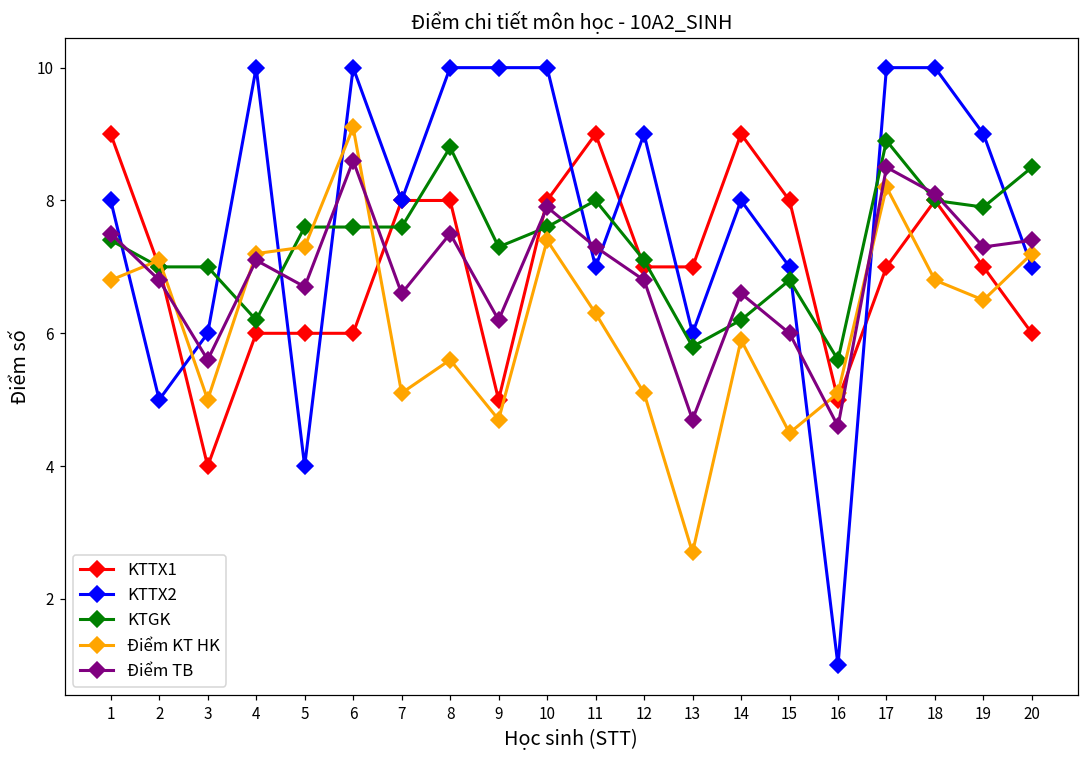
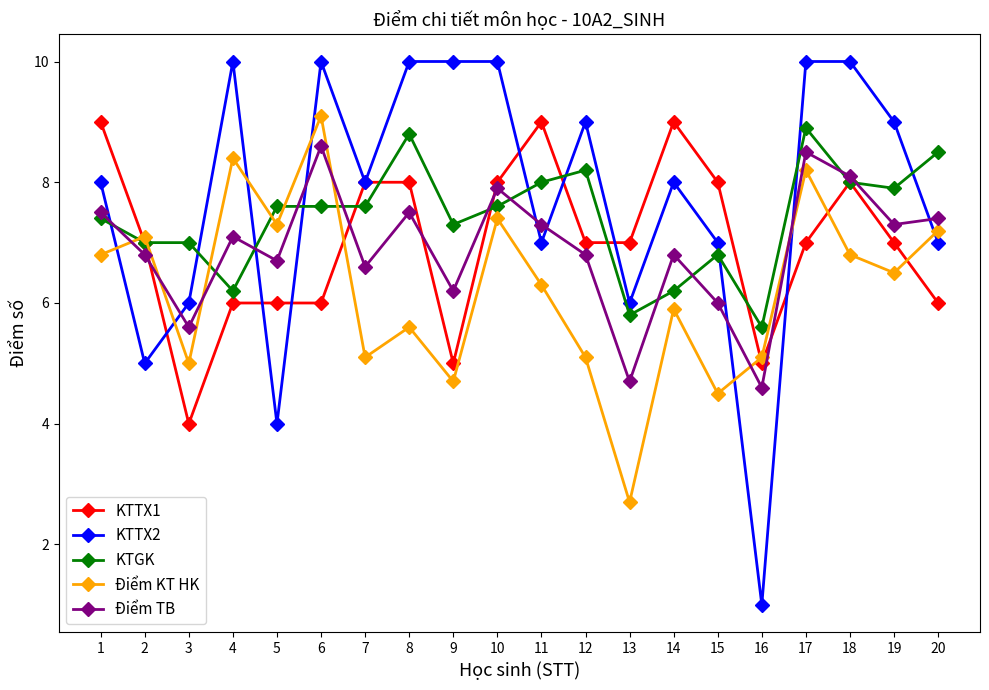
  {
    "KTTX1": {
      "1": 9.0,
      "3": 4.0,
      "4": 6.0,
      "5": 6.0,
      "6": 6.0,
      "8": 8.0,
      "9": 5.0,
      "10": 8.0,
      "11": 9.0,
      "12": 7.0,
      "13": 7.0,
      "14": 9.0,
      "15": 8.0,
      "16": 5.0,
      "17": 7.0,
      "19": 7.0,
      "20": 6.0
    },
    "KTTX2": {
      "1": 8.0,
      "2": 5.0,
      "3": 6.0,
      "4": 10.0,
      "5": 4.0,
      "6": 10.0,
      "8": 10.0,
      "9": 10.0,
      "10": 10.0,
      "11": 7.0,
      "12": 9.0,
      "13": 6.0,
      "14": 8.0,
      "15": 7.0,
      "16": 1.0,
      "17": 10.0,
      "18": 10.0,
      "19": 9.0,
      "20": 7.0
    },
    "KTGK": {
      "1": 7.4,
      "3": 7.0,
      "4": 6.2,
      "5": 7.6,
      "6": 7.6,
      "7": 7.6,
      "8": 8.8,
      "9": 7.3,
      "10": 7.6,
      "11": 8.0,
-     "12": 7.1,
+     "12": 8.2,
      "13": 5.8,
      "14": 6.2,
      "15": 6.8,
      "16": 5.6,
      "17": 8.9,
      "19": 7.9,
      "20": 8.5
    },
    "Điểm KT HK": {
      "1": 6.8,
      "2": 7.1,
      "3": 5.0,
-     "4": 7.2,
+     "4": 8.4,
      "5": 7.3,
      "6": 9.1,
      "7": 5.1,
      "8": 5.6,
      "9": 4.7,
      "10": 7.4,
      "11": 6.3,
      "12": 5.1,
      "13": 2.7,
      "14": 5.9,
      "15": 4.5,
      "16": 5.1,
      "17": 8.2,
      "18": 6.8,
      "19": 6.5,
      "20": 7.2
    },
    "Điểm TB": {
      "1": 7.5,
      "2": 6.8,
      "3": 5.6,
      "4": 7.1,
      "5": 6.7,
      "6": 8.6,
      "7": 6.6,
      "8": 7.5,
      "9": 6.2,
      "10": 7.9,
      "11": 7.3,
      "12": 6.8,
      "13": 4.7,
-     "14": 6.6,
+     "14": 6.8,
      "15": 6.0,
      "16": 4.6,
      "17": 8.5,
      "18": 8.1,
      "19": 7.3,
      "20": 7.4
    }
  }
